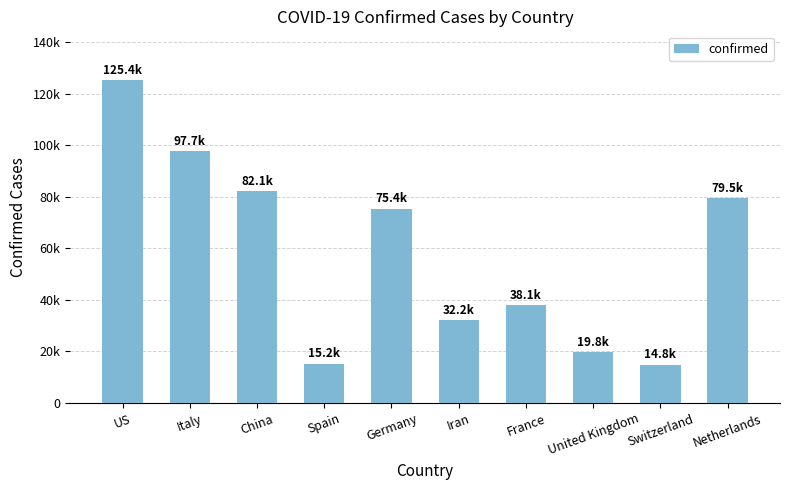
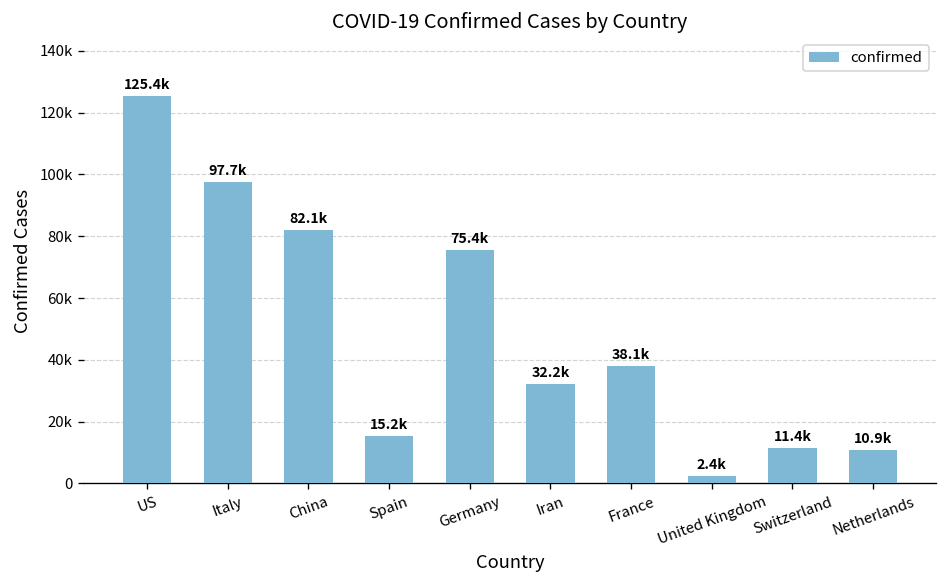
  {
    "US": "125.4k",
    "Italy": "97.7k",
    "China": "82.1k",
    "Spain": "15.2k",
    "Germany": "75.4k",
    "Iran": "32.2k",
    "France": "38.1k",
-   "United Kingdom": "19.8k",
-   "Switzerland": "14.8k",
-   "Netherlands": "79.5k"
+   "United Kingdom": "2.4k",
+   "Switzerland": "11.4k",
+   "Netherlands": "10.9k"
  }
